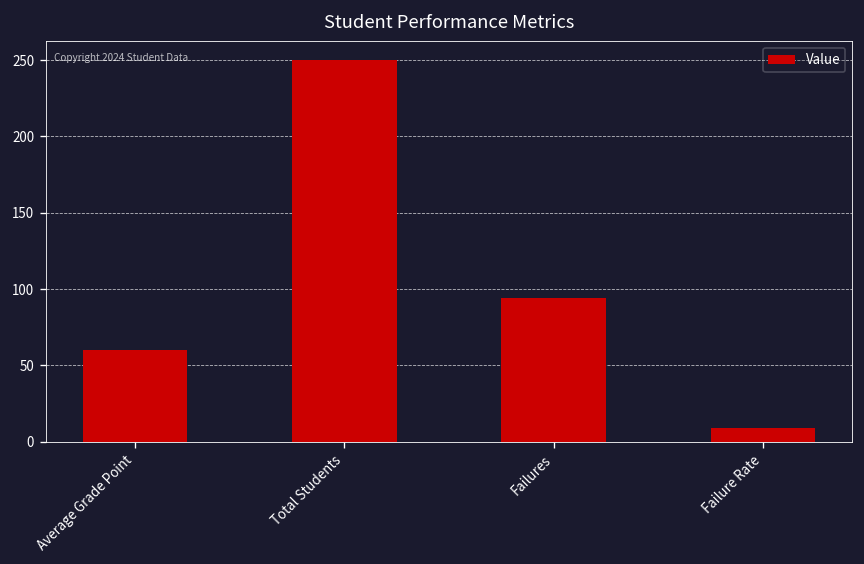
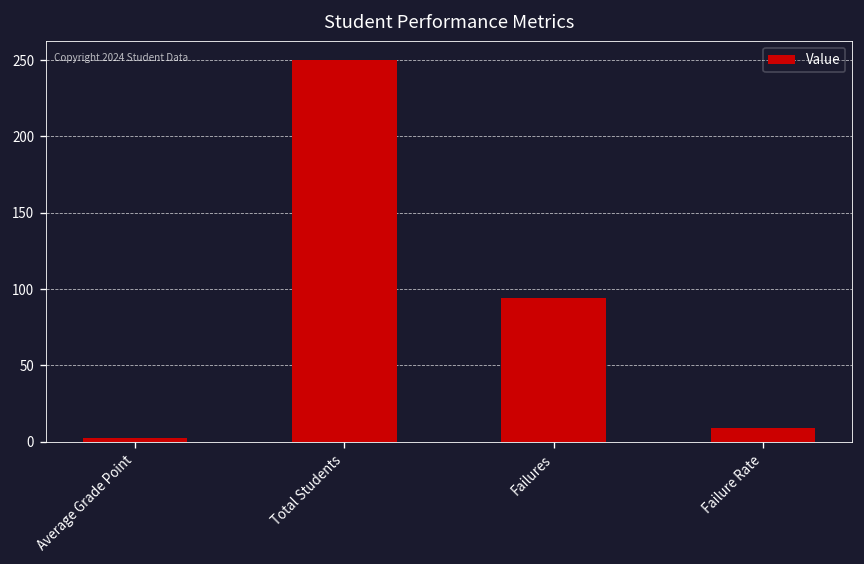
  {
-   "Average Grade Point": 60,
+   "Average Grade Point": 3,
    "Total Students": 250,
    "Failures": 94,
    "Failure Rate": 9
  }
